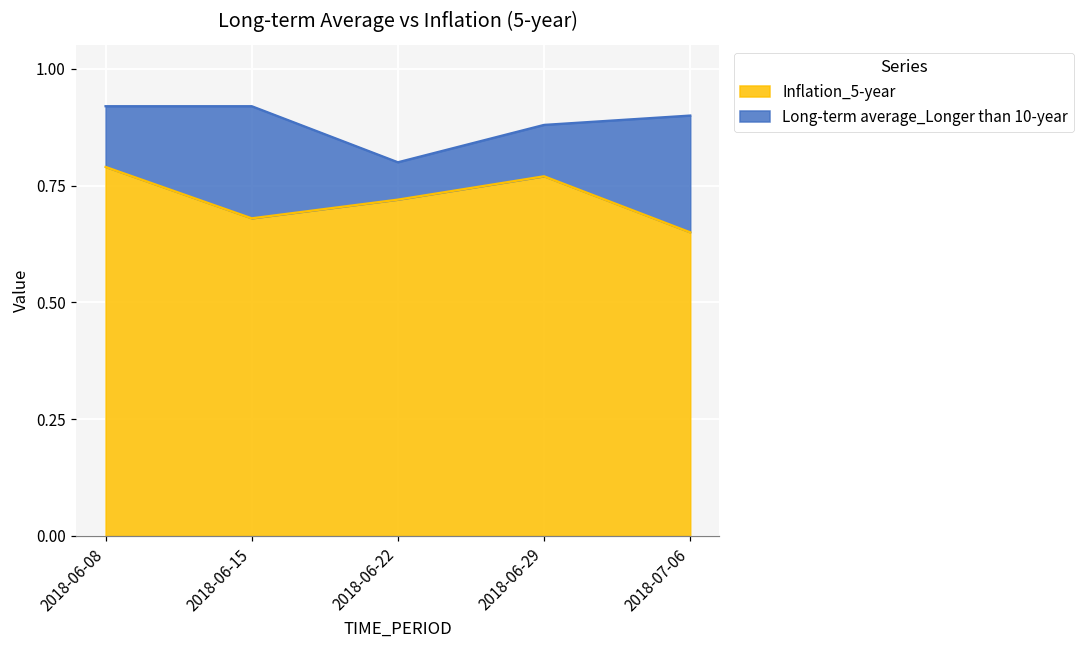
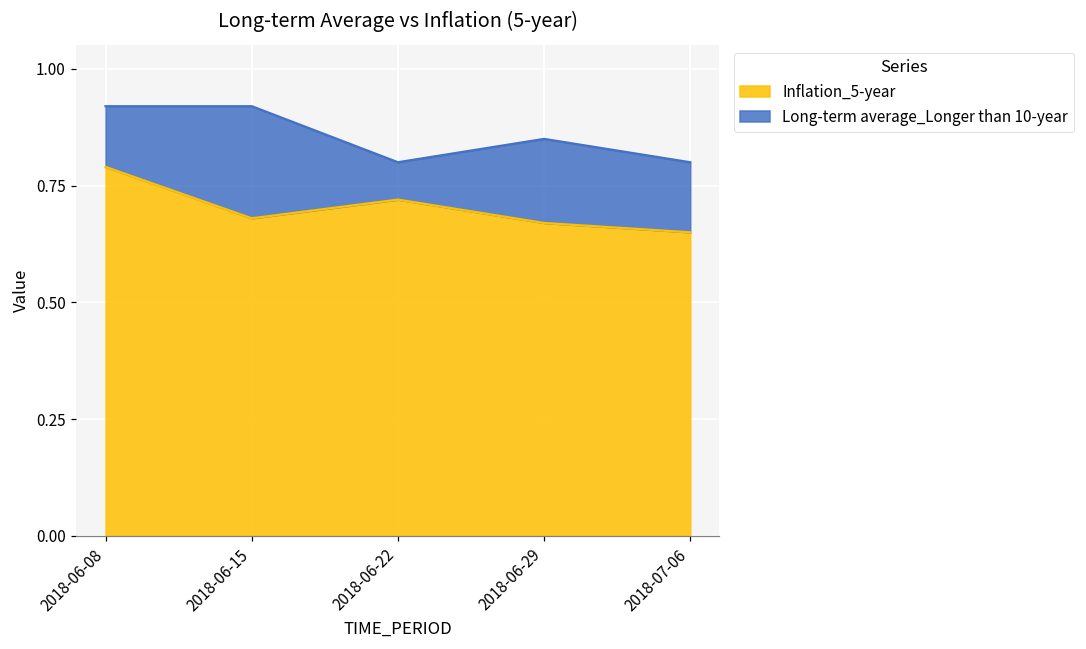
  {
    "Long-term average_Longer than 10-year": {
      "2018-06-08": 0.92,
      "2018-06-15": 0.92,
      "2018-06-22": 0.80,
-     "2018-06-29": 0.88,
-     "2018-07-06": 0.9
+     "2018-06-29": 0.85,
+     "2018-07-06": 0.8
    },
    "Inflation_5-year": {
      "2018-06-08": 0.79,
      "2018-06-15": 0.68,
      "2018-06-22": 0.72,
-     "2018-06-29": 0.77,
+     "2018-06-29": 0.67,
      "2018-07-06": 0.65
    }
  }
